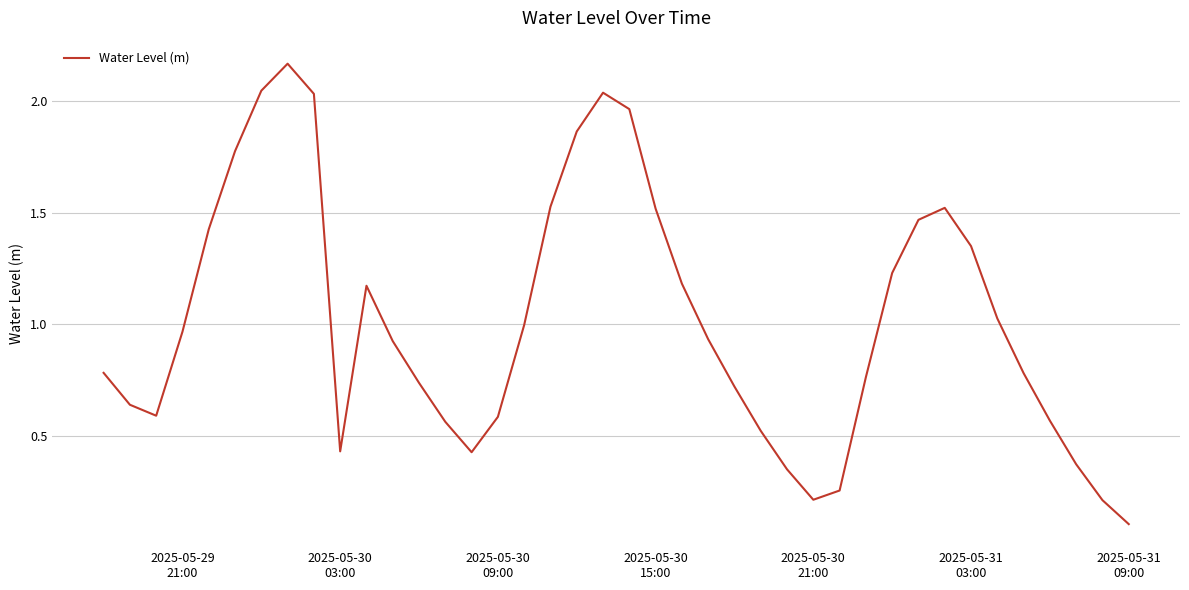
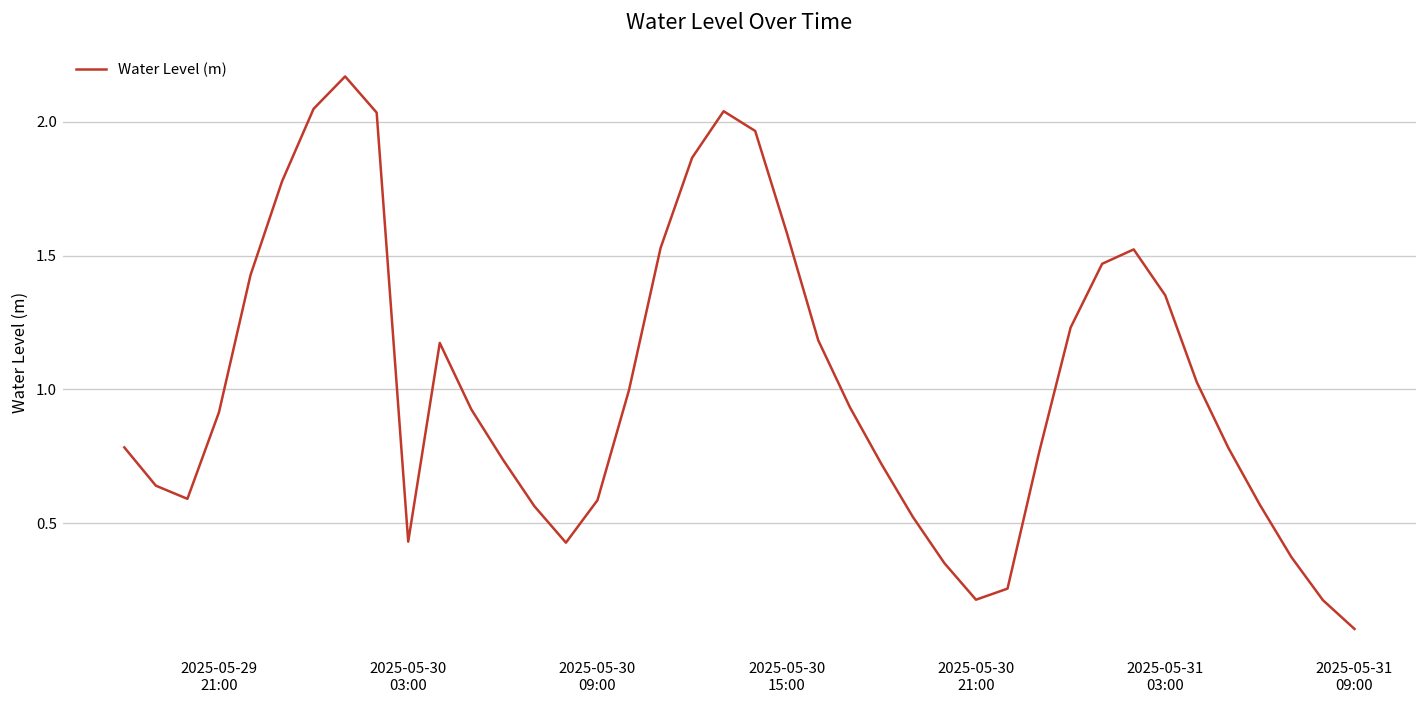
  {
-   "2025-05-29 21:00": 0.97,
+   "2025-05-29 21:00": 0.91,
    "2025-05-30 03:00": 0.43,
    "2025-05-30 09:00": 0.59,
-   "2025-05-30 15:00": 1.52,
+   "2025-05-30 15:00": 1.59,
    "2025-05-30 21:00": 0.21,
    "2025-05-31 03:00": 1.35,
    "2025-05-31 09:00": 0.10
  }
